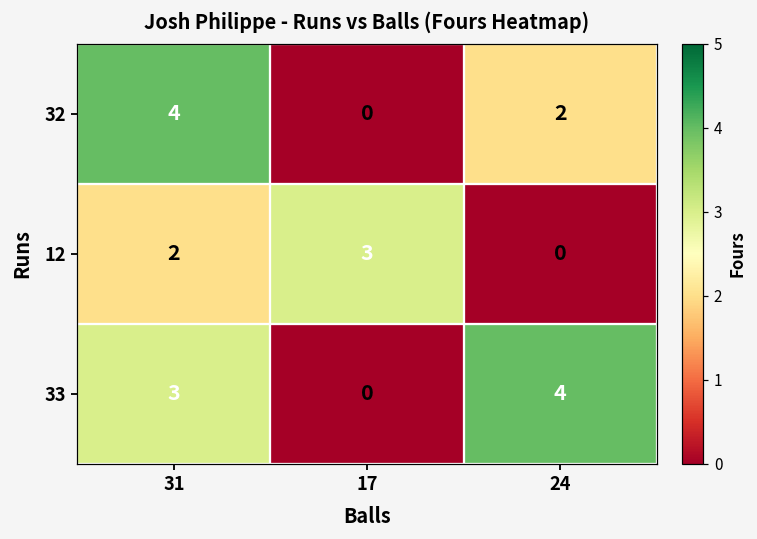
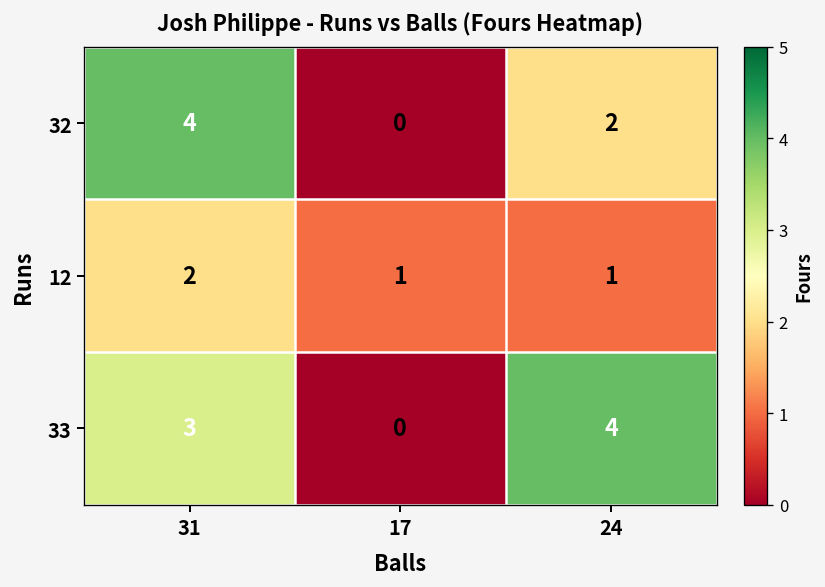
  {
    "32": {
      "31": 4,
      "17": 0,
      "24": 2
    },
    "12": {
      "31": 2,
-     "17": 3,
-     "24": 0
+     "17": 1,
+     "24": 1
    },
    "33": {
      "31": 3,
      "17": 0,
      "24": 4
    }
  }
